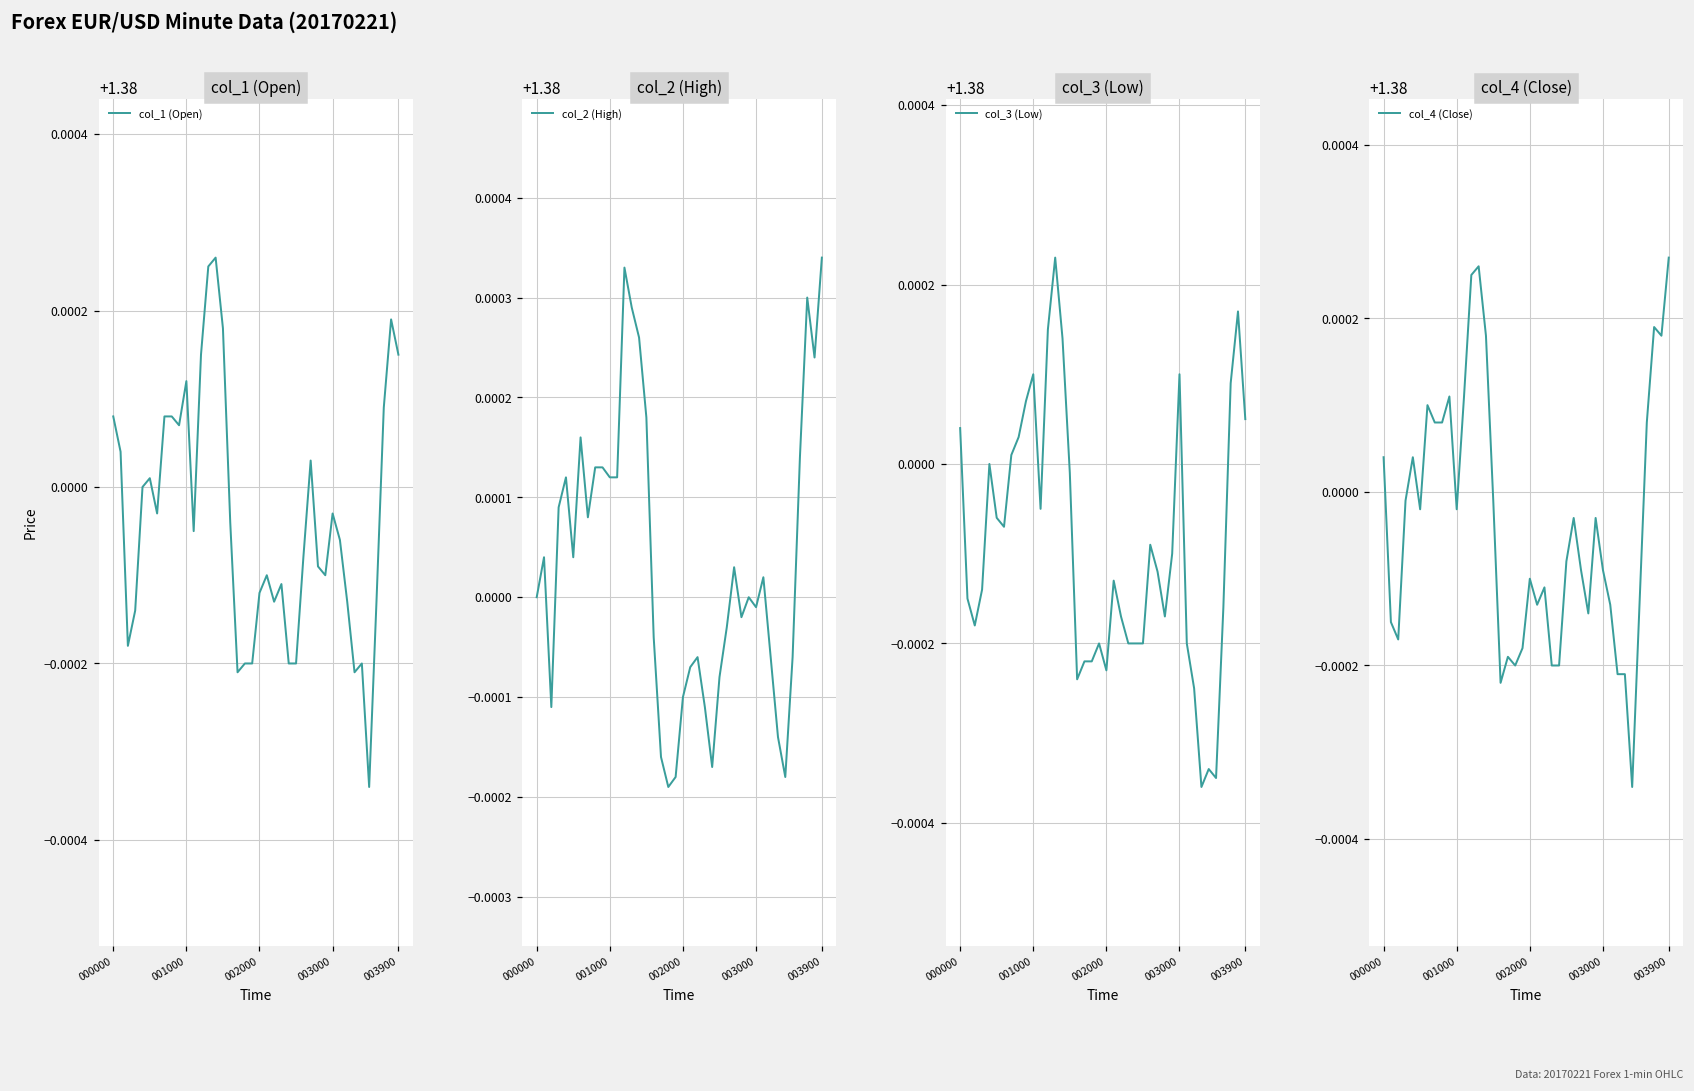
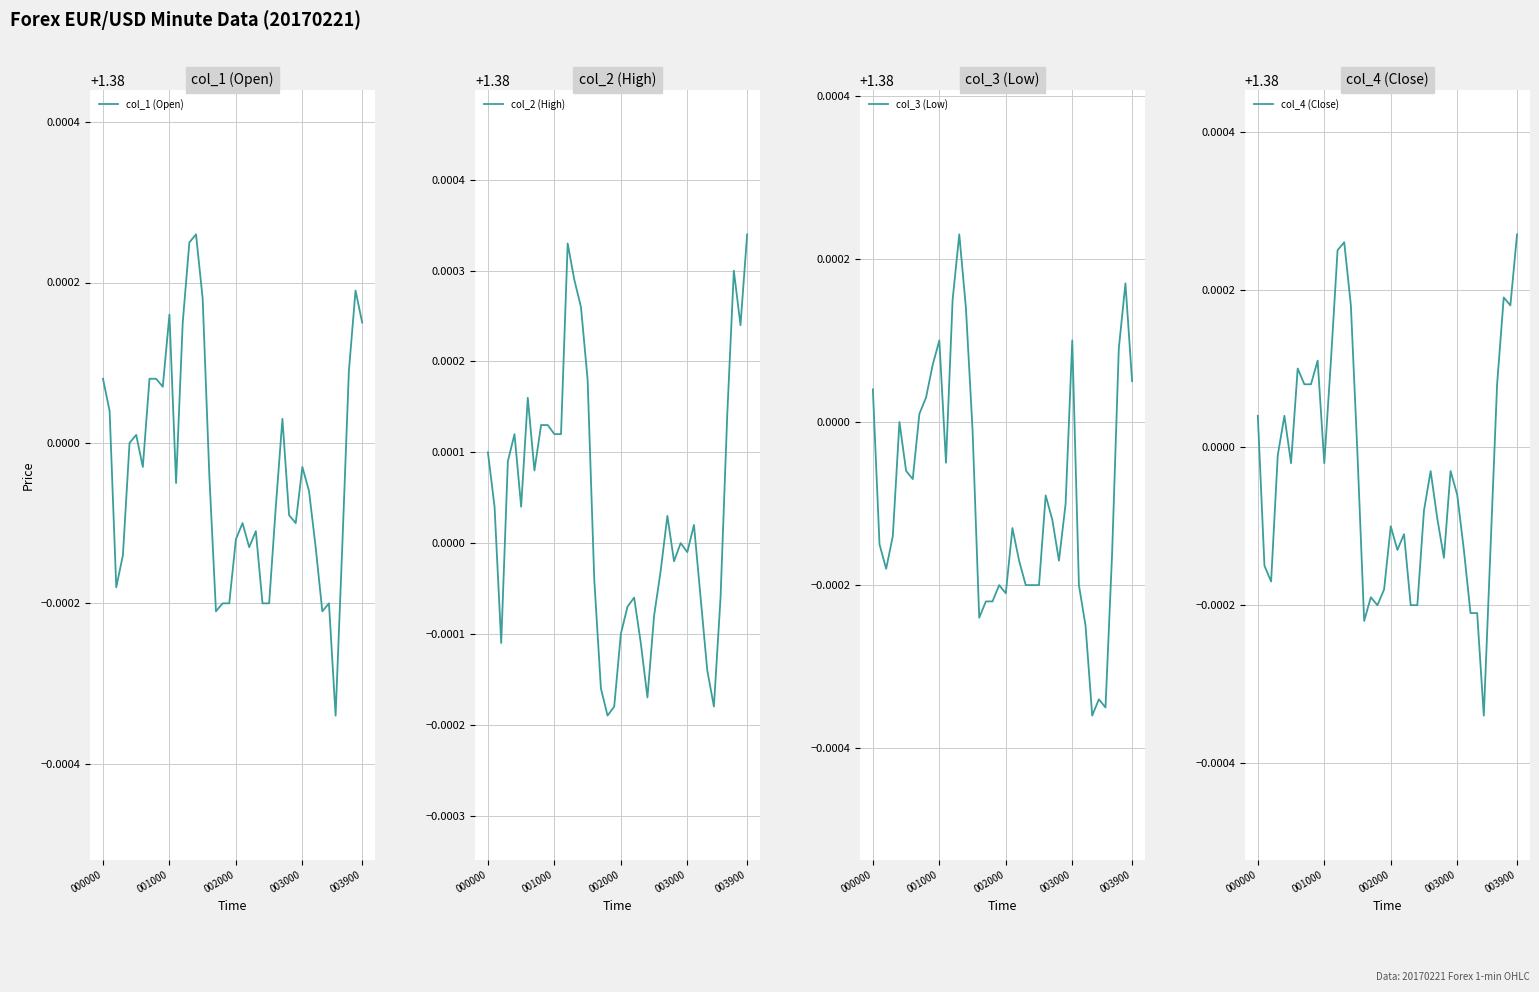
  {
    "col_1 (Open)": {
      "000000": 1.38008,
-     "001000": 1.38012,
+     "001000": 1.38016,
      "002000": 1.37988,
      "003000": 1.37997,
      "003900": 1.38015
    },
    "col_2 (High)": {
-     "000000": 1.3800,
+     "000000": 1.3801,
      "001000": 1.38012,
      "002000": 1.3799,
      "003000": 1.37999,
      "003900": 1.38034
    },
    "col_3 (Low)": {
      "000000": 1.38004,
      "001000": 1.38010,
-     "002000": 1.37977,
+     "002000": 1.37979,
      "003000": 1.38010,
      "003900": 1.38005
    },
    "col_4 (Close)": {
      "000000": 1.38004,
      "001000": 1.37998,
      "002000": 1.37990,
-     "003000": 1.37991,
+     "003000": 1.37994,
      "003900": 1.38027
    }
  }
